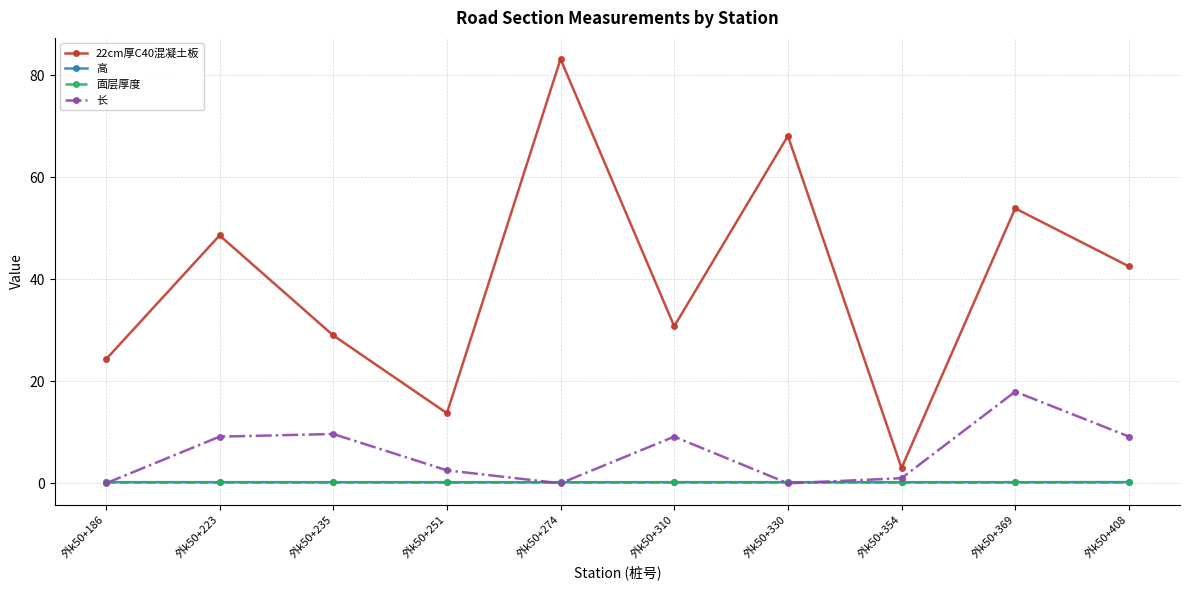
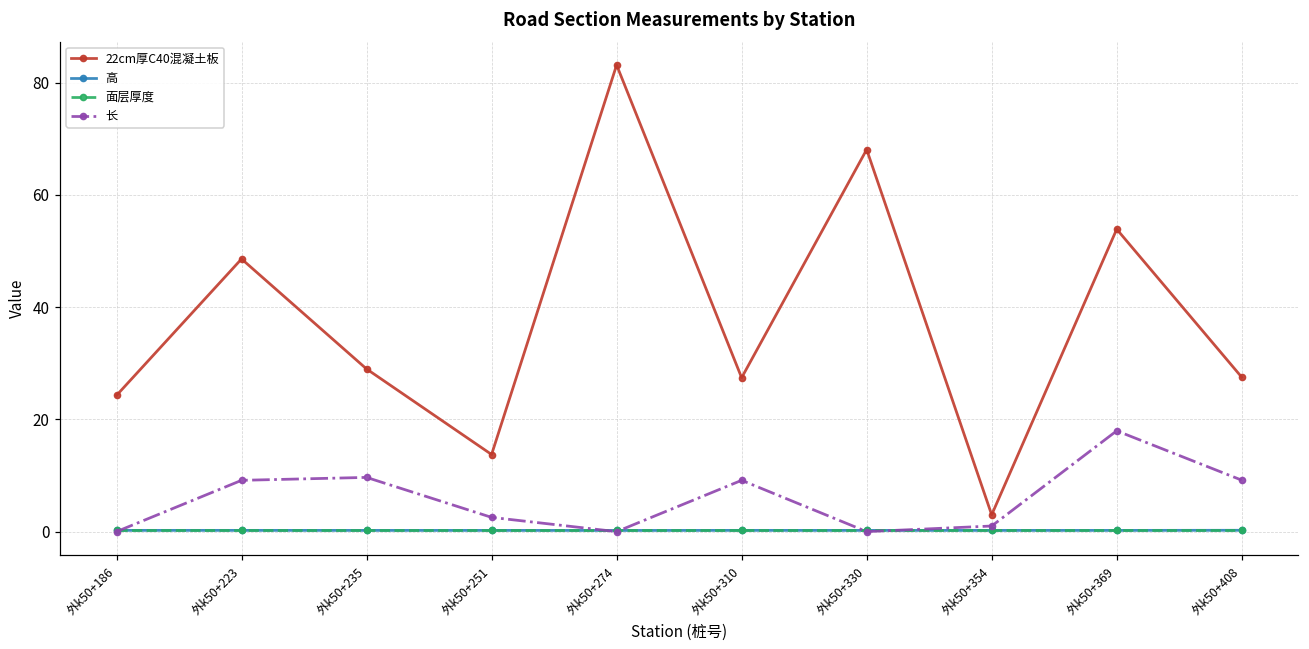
  {
    "22cm厚C40混凝土板": {
      "外k50+186": 24,
      "外k50+223": 49,
      "外k50+235": 29,
      "外k50+251": 14,
      "外k50+274": 83,
-     "外k50+310": 31,
+     "外k50+310": 27,
      "外k50+330": 68,
      "外k50+354": 3,
      "外k50+369": 54,
-     "外k50+408": 43
+     "外k50+408": 28
    },
    "面层厚度": {
      "外k50+223": 0,
      "外k50+235": 0,
      "外k50+251": 0,
      "外k50+310": 0,
      "外k50+354": 0,
      "外k50+369": 0,
      "外k50+408": 0
    },
    "长": {
      "外k50+223": 9,
      "外k50+235": 10,
      "外k50+251": 3,
      "外k50+310": 9,
      "外k50+354": 1,
      "外k50+369": 18,
      "外k50+408": 9
    }
  }
